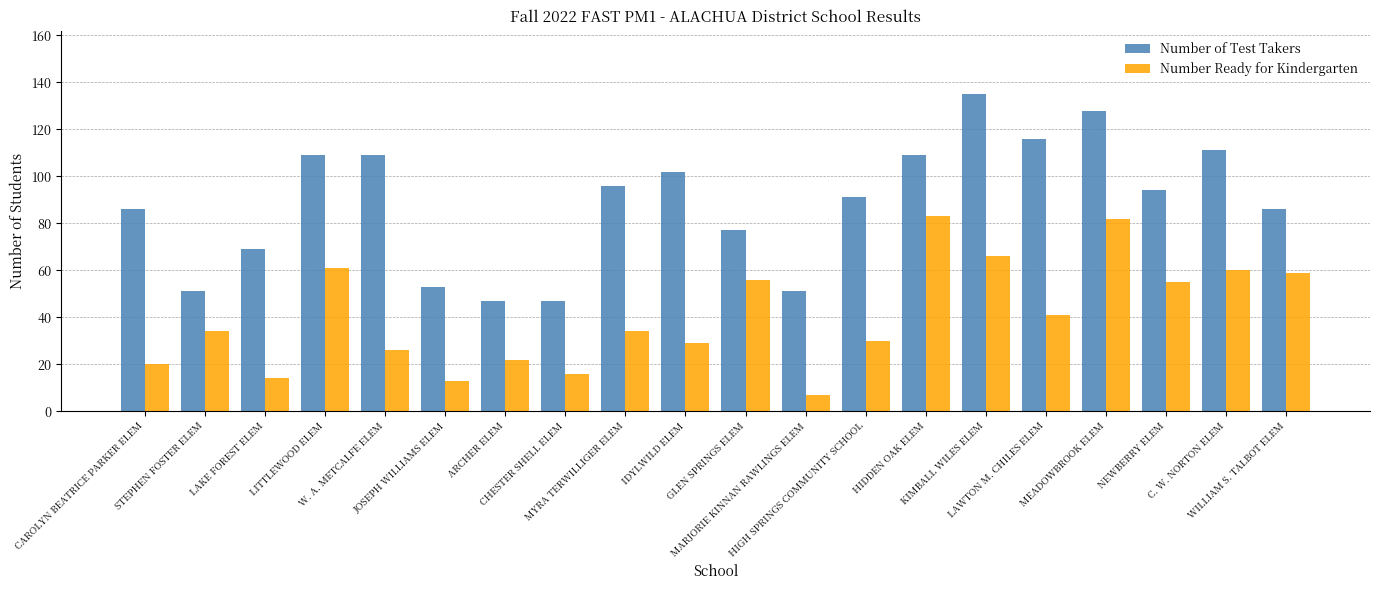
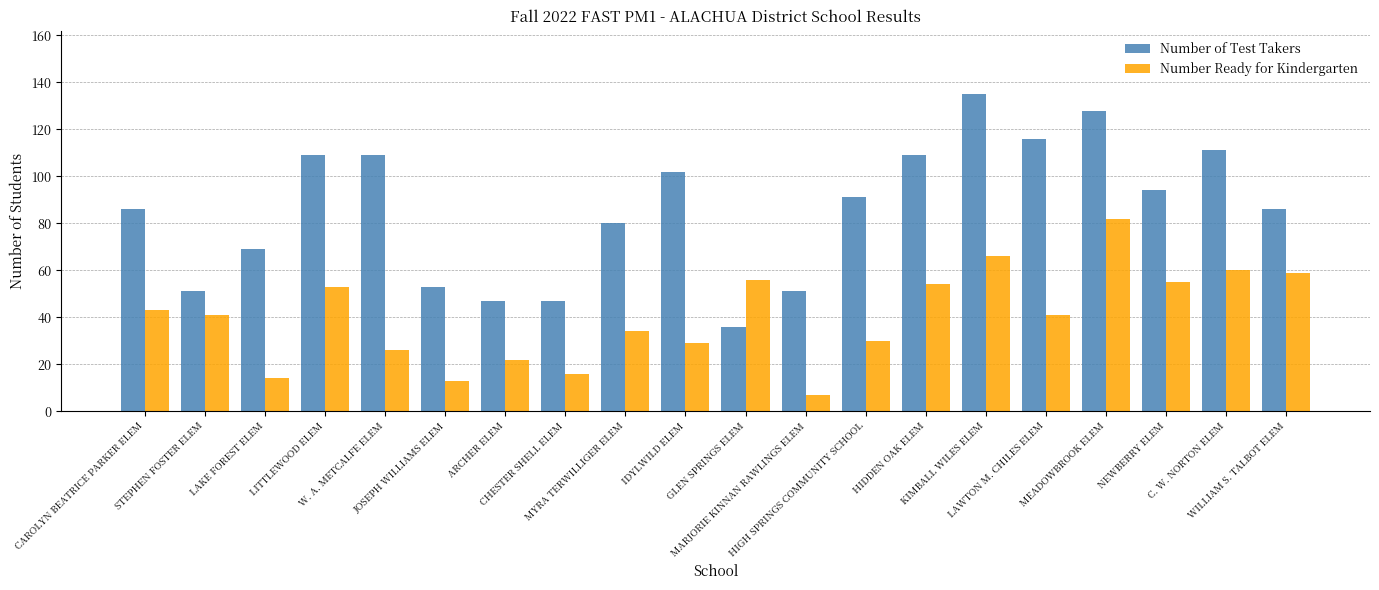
  {
    "Number of Test Takers": {
      "CAROLYN BEATRICE PARKER ELEM": 86,
      "STEPHEN FOSTER ELEM": 51,
      "LAKE FOREST ELEM": 69,
      "LITTLEWOOD ELEM": 109,
      "W. A. METCALFE ELEM": 109,
      "JOSEPH WILLIAMS ELEM": 53,
      "ARCHER ELEM": 47,
      "CHESTER SHELL ELEM": 47,
-     "MYRA TERWILLIGER ELEM": 96,
+     "MYRA TERWILLIGER ELEM": 80,
      "IDYLWILD ELEM": 102,
-     "GLEN SPRINGS ELEM": 77,
+     "GLEN SPRINGS ELEM": 36,
      "MARJORIE KINNAN RAWLINGS ELEM": 51,
      "HIGH SPRINGS COMMUNITY SCHOOL": 91,
      "HIDDEN OAK ELEM": 109,
      "KIMBALL WILES ELEM": 135,
      "LAWTON M. CHILES ELEM": 116,
      "MEADOWBROOK ELEM": 128,
      "NEWBERRY ELEM": 94,
      "C. W. NORTON ELEM": 111,
      "WILLIAM S. TALBOT ELEM": 86
    },
    "Number Ready for Kindergarten": {
-     "CAROLYN BEATRICE PARKER ELEM": 20,
-     "STEPHEN FOSTER ELEM": 34,
+     "CAROLYN BEATRICE PARKER ELEM": 43,
+     "STEPHEN FOSTER ELEM": 41,
      "LAKE FOREST ELEM": 14,
-     "LITTLEWOOD ELEM": 61,
+     "LITTLEWOOD ELEM": 53,
      "W. A. METCALFE ELEM": 26,
      "JOSEPH WILLIAMS ELEM": 13,
      "ARCHER ELEM": 22,
      "CHESTER SHELL ELEM": 16,
      "MYRA TERWILLIGER ELEM": 34,
      "IDYLWILD ELEM": 29,
      "GLEN SPRINGS ELEM": 56,
      "MARJORIE KINNAN RAWLINGS ELEM": 7,
      "HIGH SPRINGS COMMUNITY SCHOOL": 30,
-     "HIDDEN OAK ELEM": 83,
+     "HIDDEN OAK ELEM": 54,
      "KIMBALL WILES ELEM": 66,
      "LAWTON M. CHILES ELEM": 41,
      "MEADOWBROOK ELEM": 82,
      "NEWBERRY ELEM": 55,
      "C. W. NORTON ELEM": 60,
      "WILLIAM S. TALBOT ELEM": 59
    }
  }
